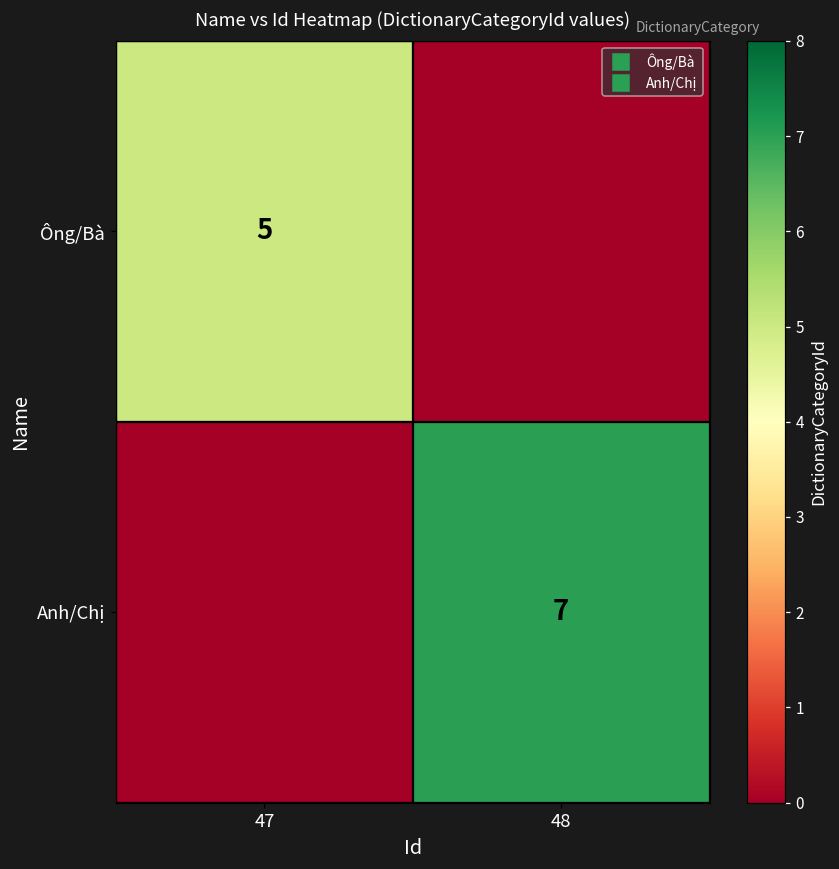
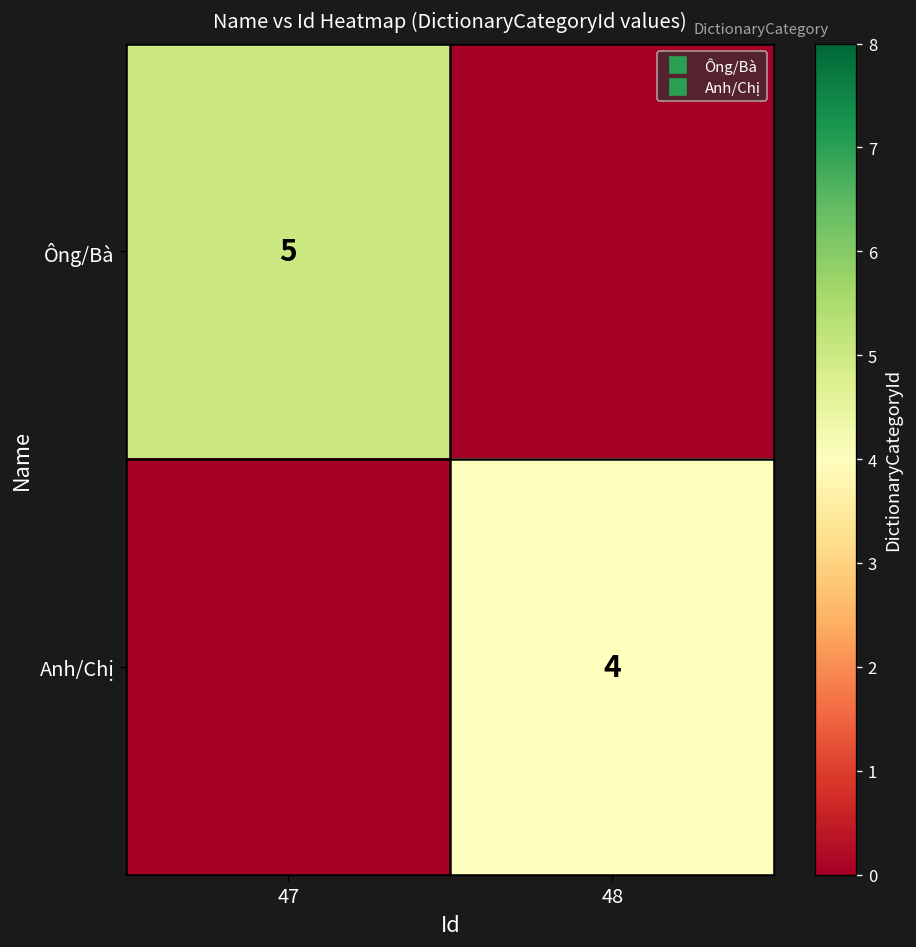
  {
    "Ông/Bà": {
      "47": 5
    },
    "Anh/Chị": {
-     "48": 7
+     "48": 4
    }
  }
